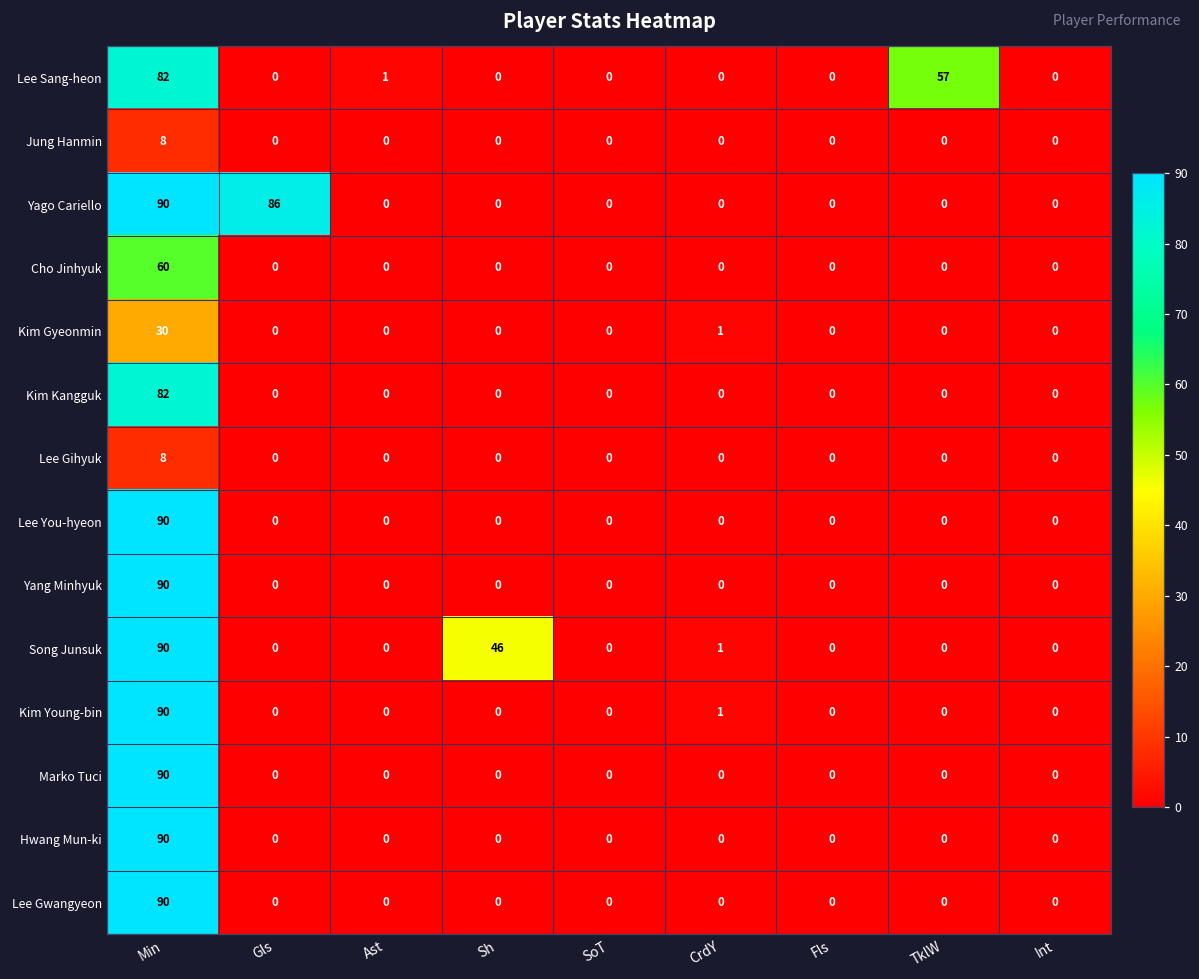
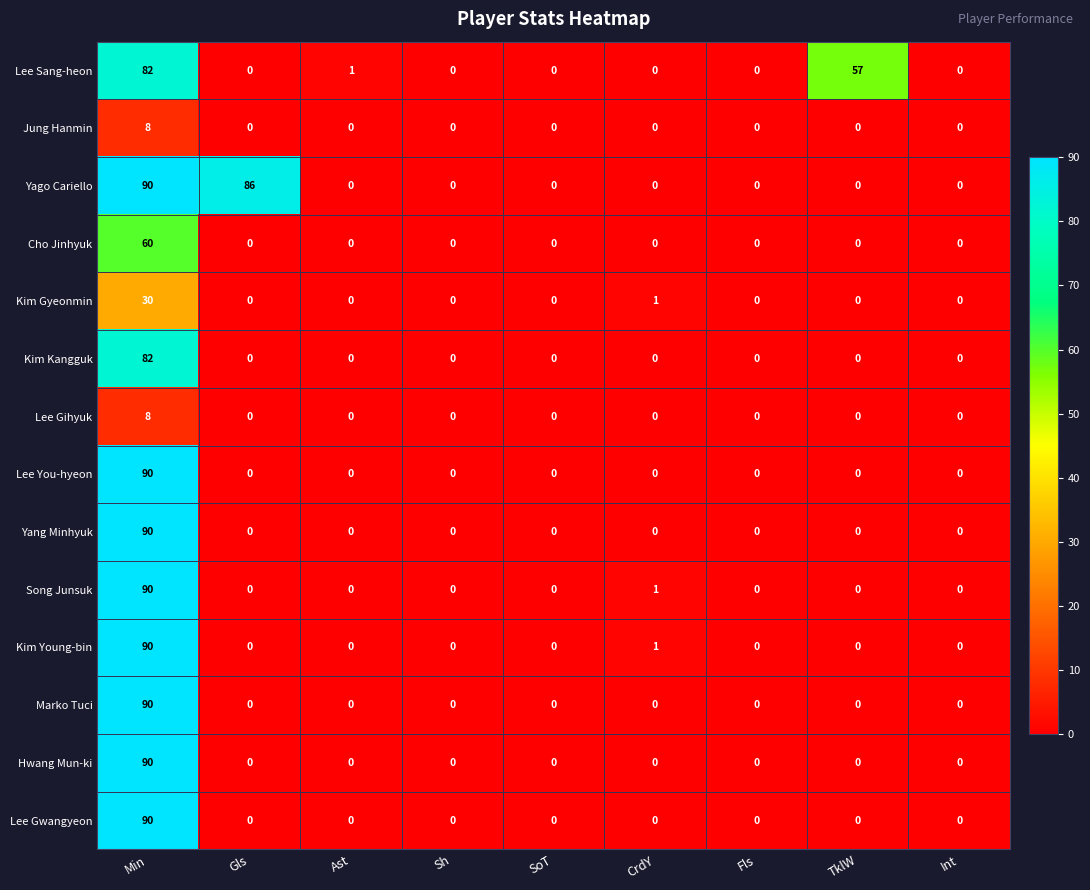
  {
    "Lee Sang-heon": {
      "Min": 82,
      "Gls": 0,
      "Ast": 1,
      "Sh": 0,
      "SoT": 0,
      "CrdY": 0,
      "Fls": 0,
      "TklW": 57,
      "Int": 0
    },
    "Jung Hanmin": {
      "Min": 8,
      "Gls": 0,
      "Ast": 0,
      "Sh": 0,
      "SoT": 0,
      "CrdY": 0,
      "Fls": 0,
      "TklW": 0,
      "Int": 0
    },
    "Yago Cariello": {
      "Min": 90,
      "Gls": 86,
      "Ast": 0,
      "Sh": 0,
      "SoT": 0,
      "CrdY": 0,
      "Fls": 0,
      "TklW": 0,
      "Int": 0
    },
    "Cho Jinhyuk": {
      "Min": 60,
      "Gls": 0,
      "Ast": 0,
      "Sh": 0,
      "SoT": 0,
      "CrdY": 0,
      "Fls": 0,
      "TklW": 0,
      "Int": 0
    },
    "Kim Gyeonmin": {
      "Min": 30,
      "Gls": 0,
      "Ast": 0,
      "Sh": 0,
      "SoT": 0,
      "CrdY": 1,
      "Fls": 0,
      "TklW": 0,
      "Int": 0
    },
    "Kim Kangguk": {
      "Min": 82,
      "Gls": 0,
      "Ast": 0,
      "Sh": 0,
      "SoT": 0,
      "CrdY": 0,
      "Fls": 0,
      "TklW": 0,
      "Int": 0
    },
    "Lee Gihyuk": {
      "Min": 8,
      "Gls": 0,
      "Ast": 0,
      "Sh": 0,
      "SoT": 0,
      "CrdY": 0,
      "Fls": 0,
      "TklW": 0,
      "Int": 0
    },
    "Lee You-hyeon": {
      "Min": 90,
      "Gls": 0,
      "Ast": 0,
      "Sh": 0,
      "SoT": 0,
      "CrdY": 0,
      "Fls": 0,
      "TklW": 0,
      "Int": 0
    },
    "Yang Minhyuk": {
      "Min": 90,
      "Gls": 0,
      "Ast": 0,
      "Sh": 0,
      "SoT": 0,
      "CrdY": 0,
      "Fls": 0,
      "TklW": 0,
      "Int": 0
    },
    "Song Junsuk": {
      "Min": 90,
      "Gls": 0,
      "Ast": 0,
-     "Sh": 46,
+     "Sh": 0,
      "SoT": 0,
      "CrdY": 1,
      "Fls": 0,
      "TklW": 0,
      "Int": 0
    },
    "Kim Young-bin": {
      "Min": 90,
      "Gls": 0,
      "Ast": 0,
      "Sh": 0,
      "SoT": 0,
      "CrdY": 1,
      "Fls": 0,
      "TklW": 0,
      "Int": 0
    },
    "Marko Tuci": {
      "Min": 90,
      "Gls": 0,
      "Ast": 0,
      "Sh": 0,
      "SoT": 0,
      "CrdY": 0,
      "Fls": 0,
      "TklW": 0,
      "Int": 0
    },
    "Hwang Mun-ki": {
      "Min": 90,
      "Gls": 0,
      "Ast": 0,
      "Sh": 0,
      "SoT": 0,
      "CrdY": 0,
      "Fls": 0,
      "TklW": 0,
      "Int": 0
    },
    "Lee Gwangyeon": {
      "Min": 90,
      "Gls": 0,
      "Ast": 0,
      "Sh": 0,
      "SoT": 0,
      "CrdY": 0,
      "Fls": 0,
      "TklW": 0,
      "Int": 0
    }
  }
